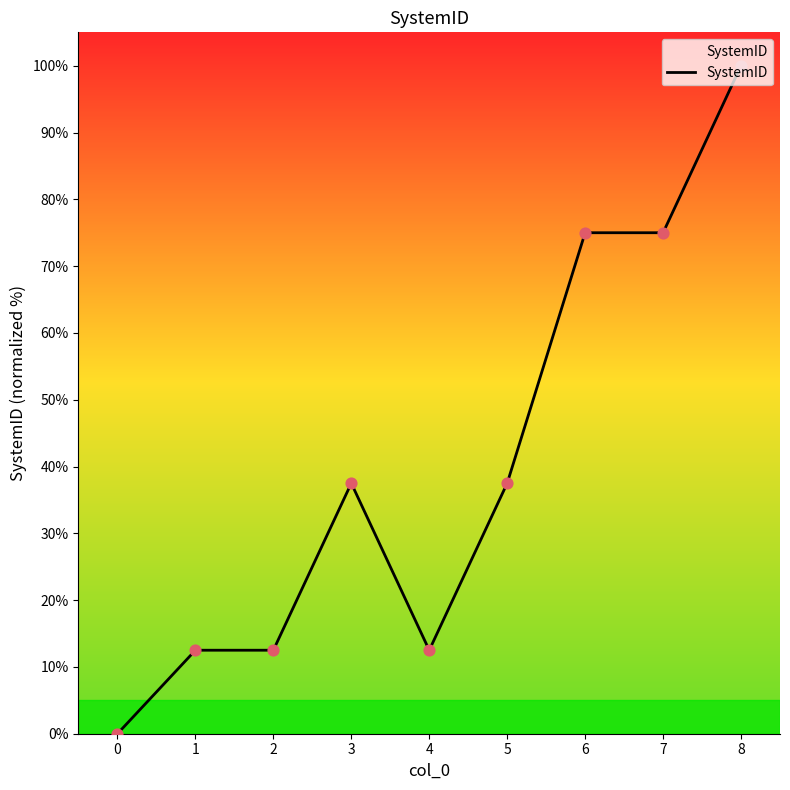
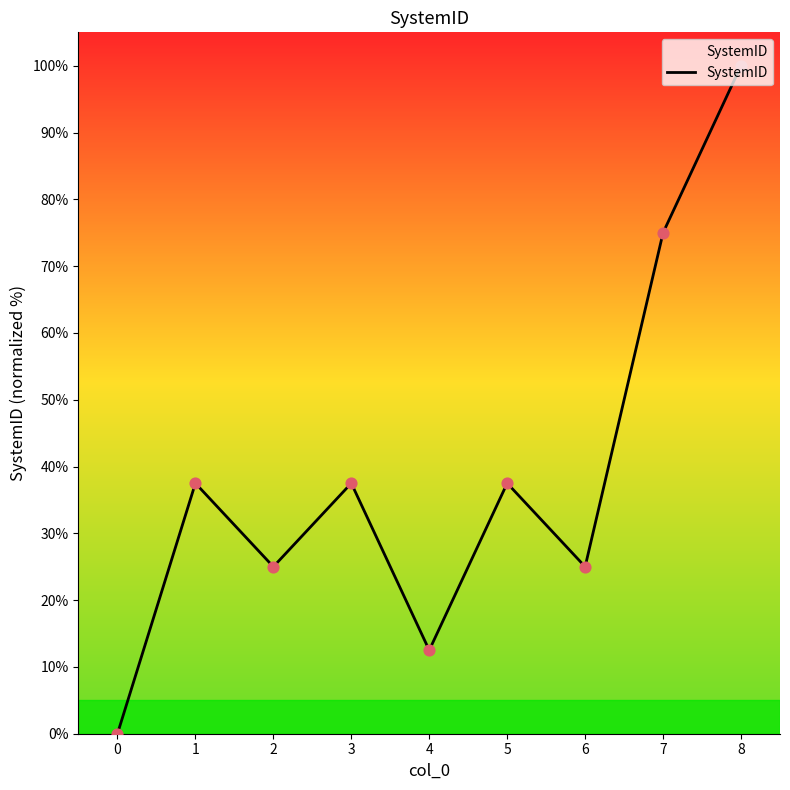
  {
-   "1": "13%",
-   "2": "13%",
+   "1": "38%",
+   "2": "25%",
    "3": "38%",
    "4": "13%",
    "5": "38%",
-   "6": "75%",
+   "6": "25%",
    "7": "75%"
  }
